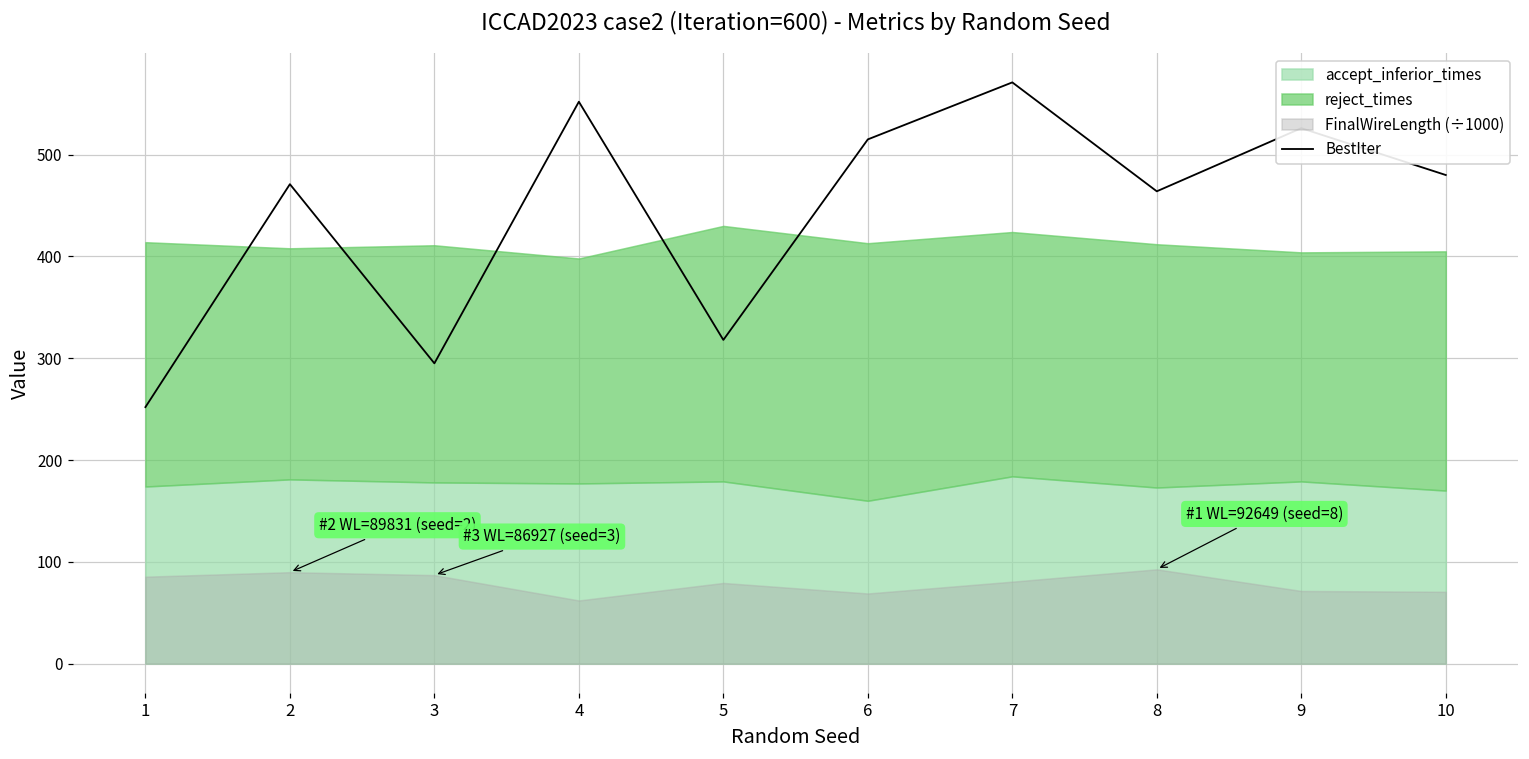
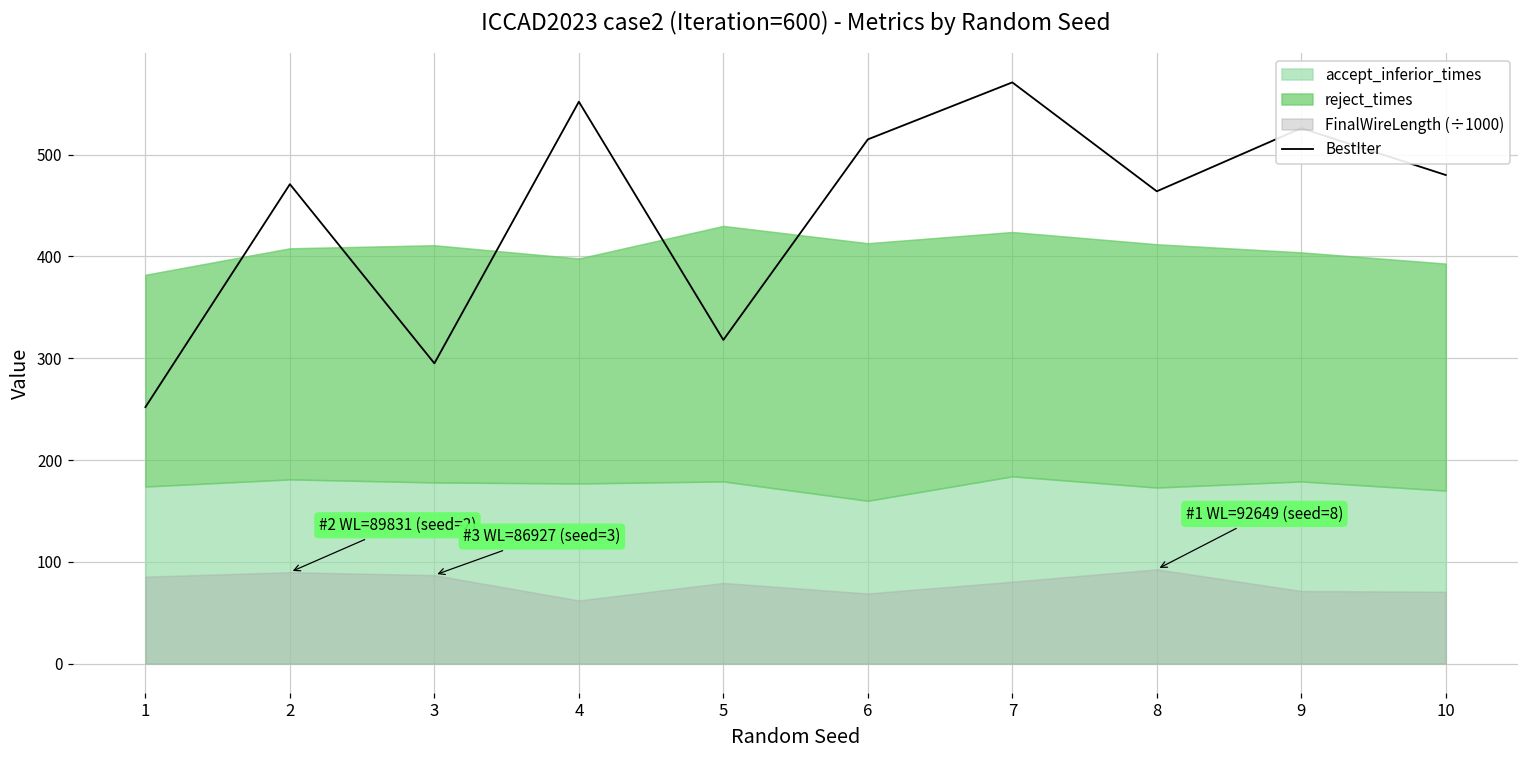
  {
    "BestIter": {
      "1": 250,
      "2": 470,
      "3": 300,
      "4": 550,
      "5": 320,
      "6": 520,
      "7": 570,
      "8": 460,
      "10": 480
    },
    "reject_times": {
-     "1": 240,
+     "1": 210,
      "2": 230,
      "3": 230,
      "4": 220,
      "5": 250,
      "6": 250,
      "7": 240,
      "8": 240,
      "9": 230,
-     "10": 240
+     "10": 220
    }
  }
